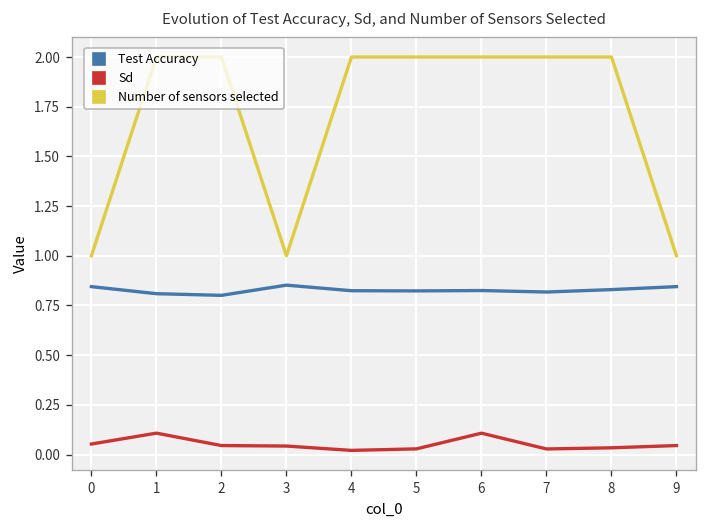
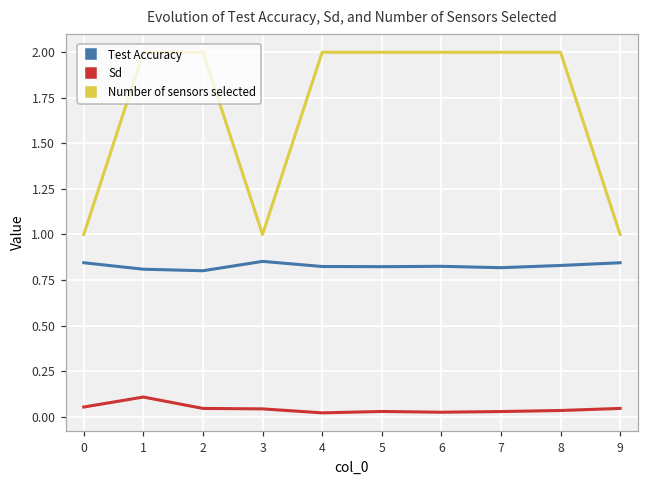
  {
    "Test Accuracy": {
      "0": 0.84,
      "1": 0.81,
      "2": 0.80,
      "3": 0.85,
      "4": 0.82,
      "5": 0.82,
      "6": 0.83,
      "7": 0.82,
      "8": 0.83,
      "9": 0.84
    },
    "Sd": {
      "0": 0.05,
      "1": 0.11,
      "2": 0.05,
      "3": 0.04,
      "4": 0.02,
      "5": 0.03,
-     "6": 0.11,
+     "6": 0.02,
      "7": 0.03,
      "8": 0.03,
      "9": 0.05
    },
    "Number of sensors selected": {
      "0": 1.00,
      "3": 1.00,
      "4": 2.00,
      "5": 2.00,
      "6": 2.00,
      "7": 2.00,
      "8": 2.00,
      "9": 1.00
    }
  }
